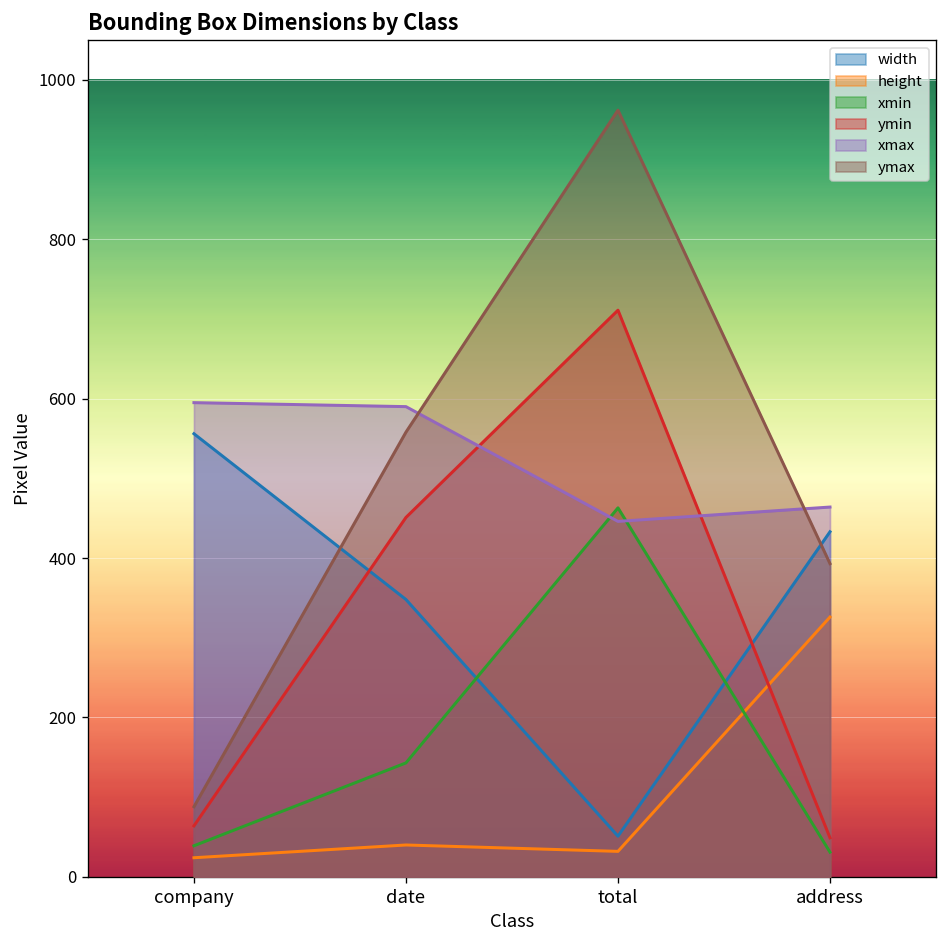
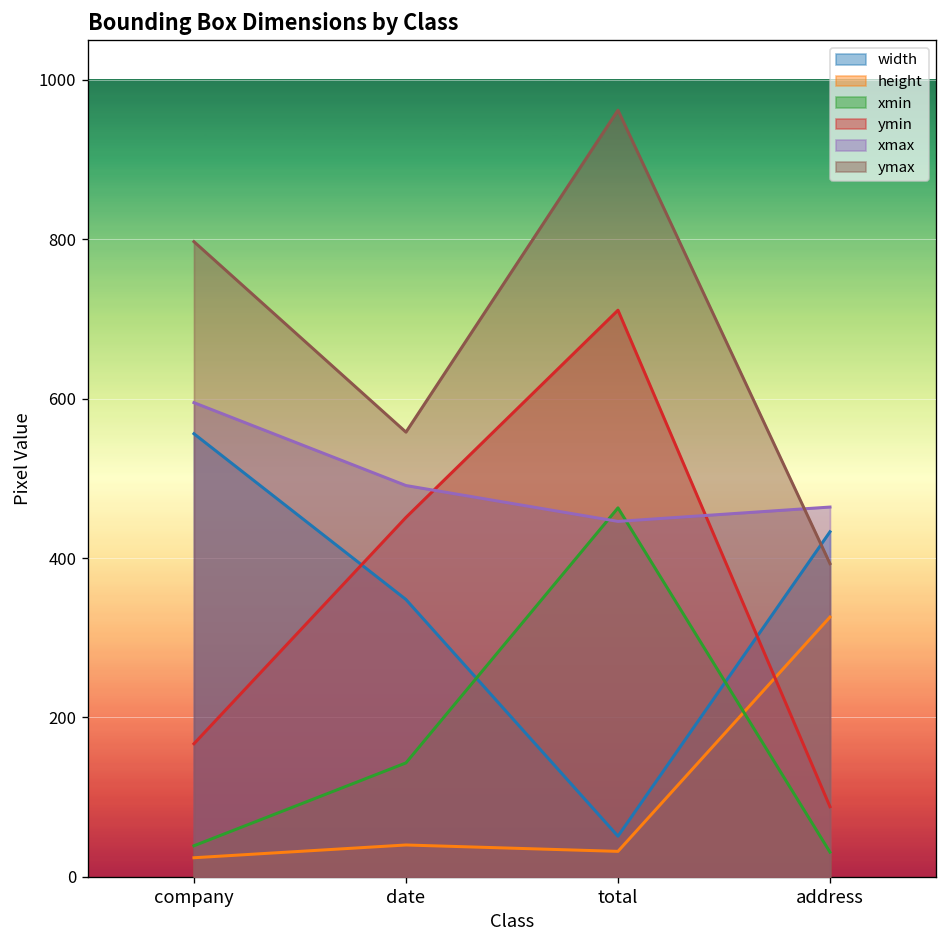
  {
    "width": {
      "company": 560,
      "date": 350,
      "total": 50,
      "address": 430
    },
    "height": {
      "company": 20,
      "date": 40,
      "total": 30,
      "address": 330
    },
    "xmin": {
      "company": 40,
      "date": 140,
      "total": 460,
      "address": 30
    },
    "ymin": {
-     "company": 60,
+     "company": 170,
      "date": 450,
      "total": 710,
-     "address": 50
+     "address": 90
    },
    "xmax": {
      "company": 600,
-     "date": 590,
+     "date": 490,
      "total": 450,
      "address": 460
    },
    "ymax": {
-     "company": 90,
+     "company": 800,
      "date": 560,
      "total": 960,
      "address": 390
    }
  }
